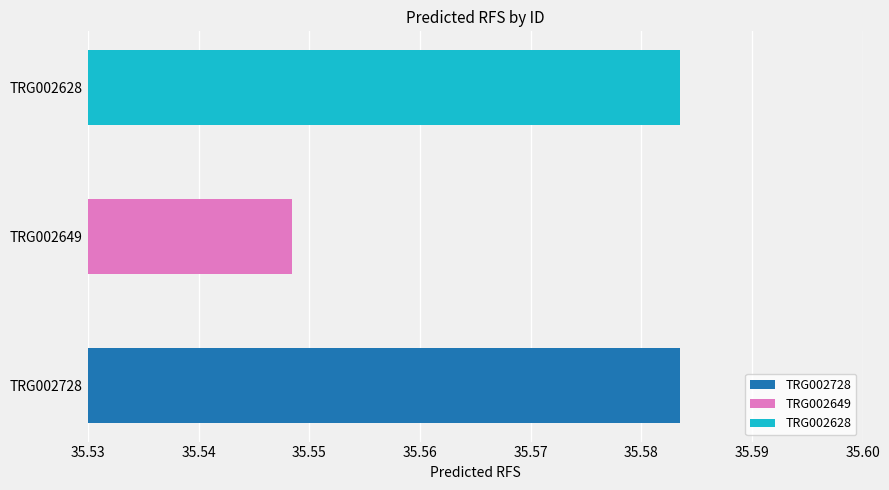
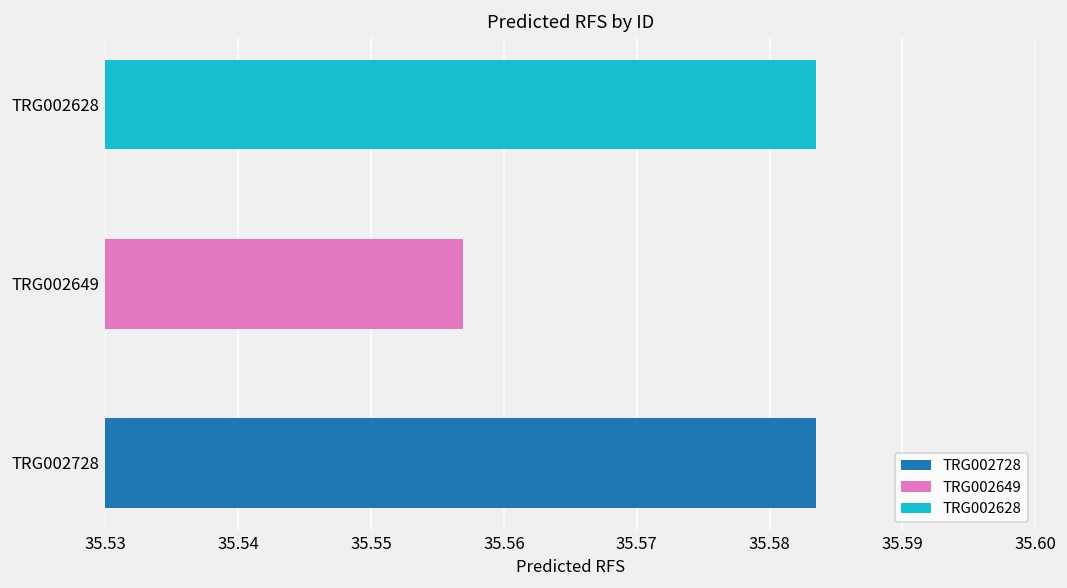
  {
    "TRG002628": 35.5835,
-   "TRG002649": 35.5485,
+   "TRG002649": 35.5569,
    "TRG002728": 35.5835
  }
